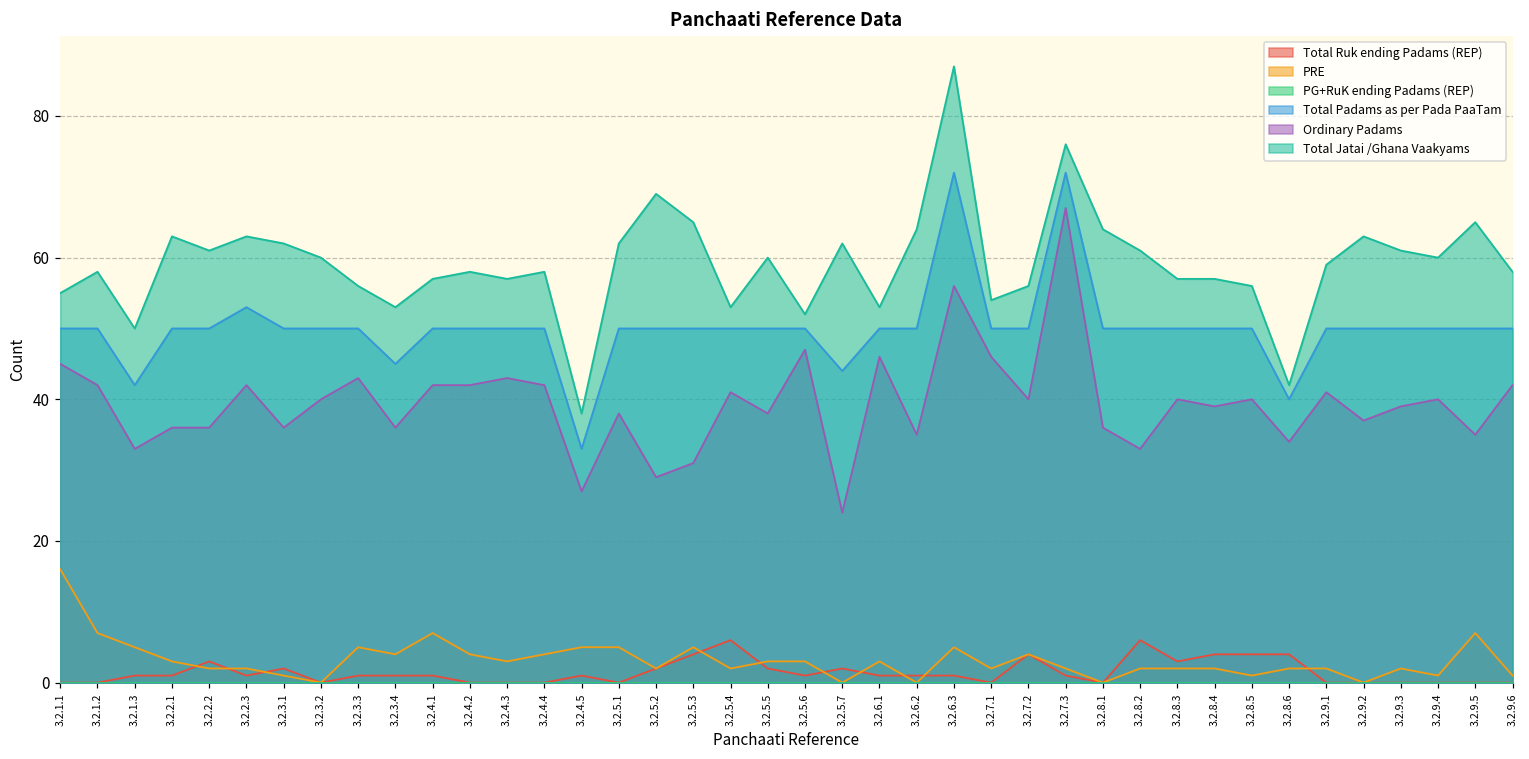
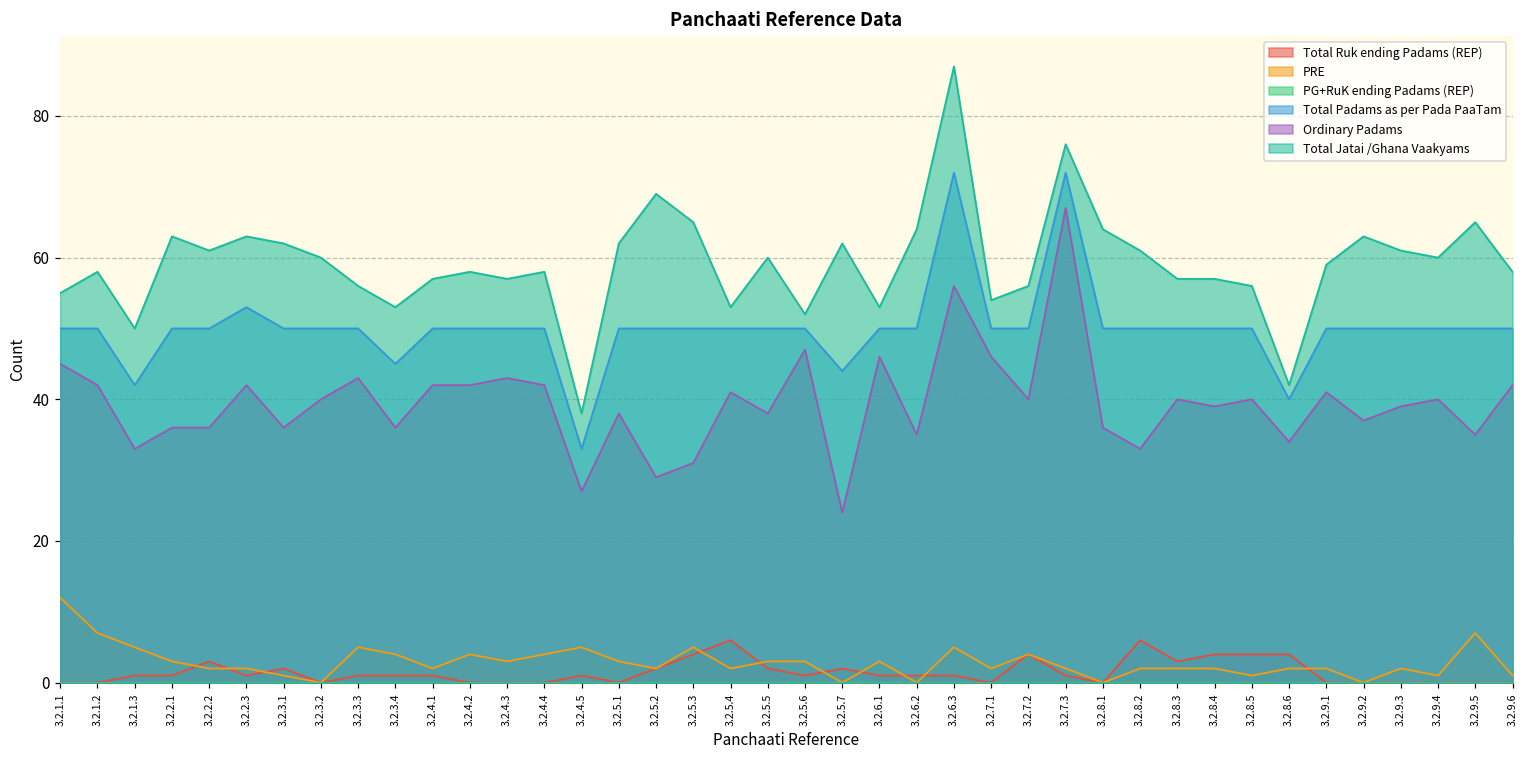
  {
    "Total Ruk ending Padams (REP)": {
      "3.2.1.3": 1,
      "3.2.2.1": 1,
      "3.2.2.2": 3,
      "3.2.2.3": 1,
      "3.2.3.1": 2,
      "3.2.3.3": 1,
      "3.2.3.4": 1,
      "3.2.4.1": 1,
      "3.2.4.5": 1,
      "3.2.5.3": 4,
      "3.2.5.4": 6,
      "3.2.5.5": 2,
      "3.2.5.6": 1,
      "3.2.5.7": 2,
      "3.2.6.1": 1,
      "3.2.6.2": 1,
      "3.2.6.3": 1,
      "3.2.7.3": 1,
      "3.2.8.2": 6,
      "3.2.8.3": 3,
      "3.2.8.4": 4,
      "3.2.8.5": 4,
      "3.2.8.6": 4
    },
    "PRE": {
-     "3.2.1.1": 16,
+     "3.2.1.1": 12,
      "3.2.1.2": 7,
      "3.2.1.3": 5,
      "3.2.2.1": 3,
      "3.2.2.2": 2,
      "3.2.2.3": 2,
      "3.2.3.1": 1,
      "3.2.3.3": 5,
      "3.2.3.4": 4,
-     "3.2.4.1": 7,
+     "3.2.4.1": 2,
      "3.2.4.2": 4,
      "3.2.4.3": 3,
      "3.2.4.4": 4,
      "3.2.4.5": 5,
-     "3.2.5.1": 5,
+     "3.2.5.1": 3,
      "3.2.5.3": 5,
      "3.2.5.4": 2,
      "3.2.5.5": 3,
      "3.2.5.6": 3,
      "3.2.6.1": 3,
      "3.2.6.3": 5,
      "3.2.7.1": 2,
      "3.2.7.3": 2,
      "3.2.8.2": 2,
      "3.2.8.3": 2,
      "3.2.8.4": 2,
      "3.2.8.5": 1,
      "3.2.8.6": 2,
      "3.2.9.1": 2,
      "3.2.9.3": 2,
      "3.2.9.4": 1,
      "3.2.9.5": 7,
      "3.2.9.6": 1
    },
    "Total Padams as per Pada PaaTam": {
      "3.2.1.1": 50,
      "3.2.1.2": 50,
      "3.2.1.3": 42,
      "3.2.2.1": 50,
      "3.2.2.2": 50,
      "3.2.2.3": 53,
      "3.2.3.1": 50,
      "3.2.3.2": 50,
      "3.2.3.3": 50,
      "3.2.3.4": 45,
      "3.2.4.1": 50,
      "3.2.4.2": 50,
      "3.2.4.3": 50,
      "3.2.4.4": 50,
      "3.2.4.5": 33,
      "3.2.5.1": 50,
      "3.2.5.2": 50,
      "3.2.5.3": 50,
      "3.2.5.4": 50,
      "3.2.5.5": 50,
      "3.2.5.6": 50,
      "3.2.5.7": 44,
      "3.2.6.1": 50,
      "3.2.6.2": 50,
      "3.2.6.3": 72,
      "3.2.7.1": 50,
      "3.2.7.2": 50,
      "3.2.7.3": 72,
      "3.2.8.1": 50,
      "3.2.8.2": 50,
      "3.2.8.3": 50,
      "3.2.8.4": 50,
      "3.2.8.5": 50,
      "3.2.8.6": 40,
      "3.2.9.1": 50,
      "3.2.9.2": 50,
      "3.2.9.3": 50,
      "3.2.9.4": 50,
      "3.2.9.5": 50,
      "3.2.9.6": 50
    },
    "Ordinary Padams": {
      "3.2.1.1": 45,
      "3.2.1.2": 42,
      "3.2.1.3": 33,
      "3.2.2.1": 36,
      "3.2.2.2": 36,
      "3.2.2.3": 42,
      "3.2.3.1": 36,
      "3.2.3.2": 40,
      "3.2.3.3": 43,
      "3.2.3.4": 36,
      "3.2.4.1": 42,
      "3.2.4.2": 42,
      "3.2.4.3": 43,
      "3.2.4.4": 42,
      "3.2.4.5": 27,
      "3.2.5.1": 38,
      "3.2.5.2": 29,
      "3.2.5.3": 31,
      "3.2.5.4": 41,
      "3.2.5.5": 38,
      "3.2.5.6": 47,
      "3.2.5.7": 24,
      "3.2.6.1": 46,
      "3.2.6.2": 35,
      "3.2.6.3": 56,
      "3.2.7.1": 46,
      "3.2.7.2": 40,
      "3.2.7.3": 67,
      "3.2.8.1": 36,
      "3.2.8.2": 33,
      "3.2.8.3": 40,
      "3.2.8.4": 39,
      "3.2.8.5": 40,
      "3.2.8.6": 34,
      "3.2.9.1": 41,
      "3.2.9.2": 37,
      "3.2.9.3": 39,
      "3.2.9.4": 40,
      "3.2.9.5": 35,
      "3.2.9.6": 42
    }
  }
